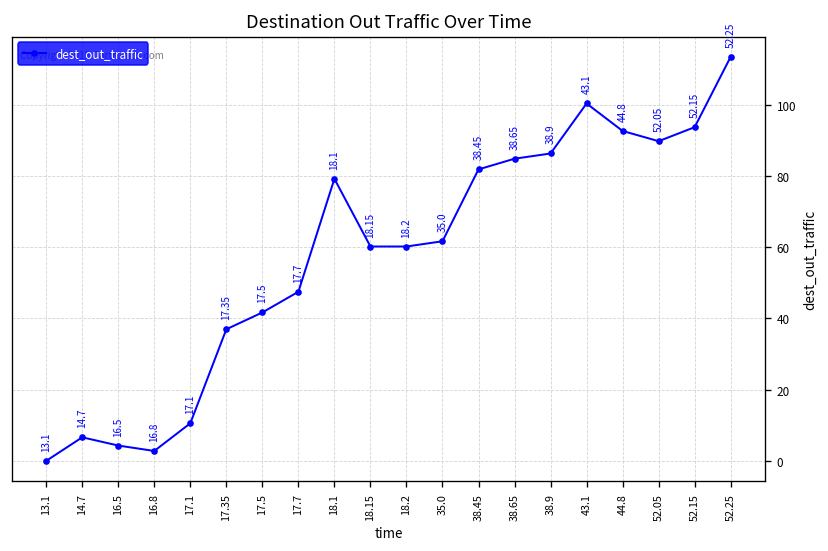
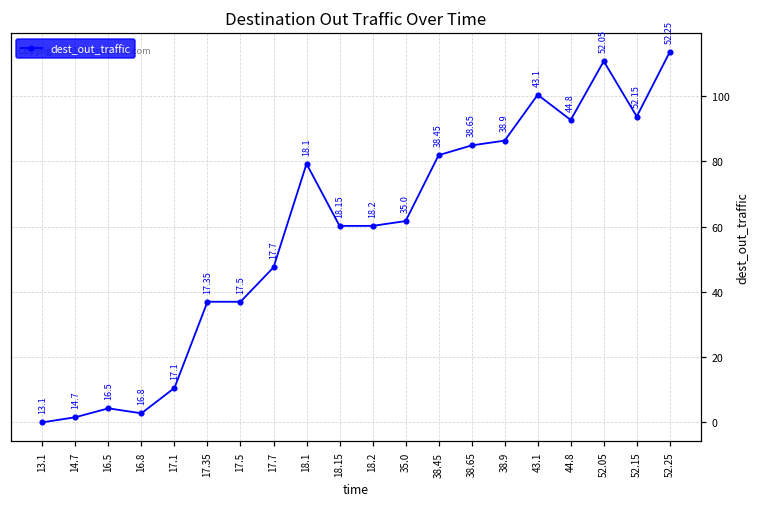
  {
-   "14.7": 7,
-   "17.5": 42,
-   "52.05": 90
+   "14.7": 2,
+   "17.5": 37,
+   "52.05": 111
  }
